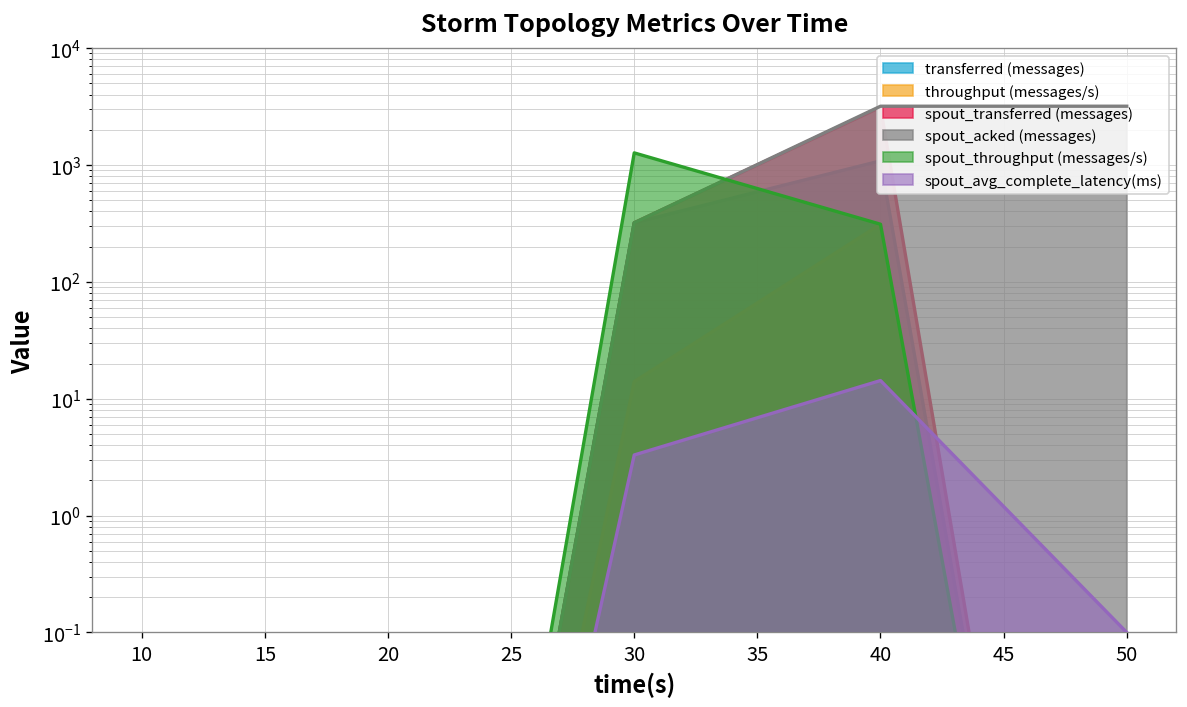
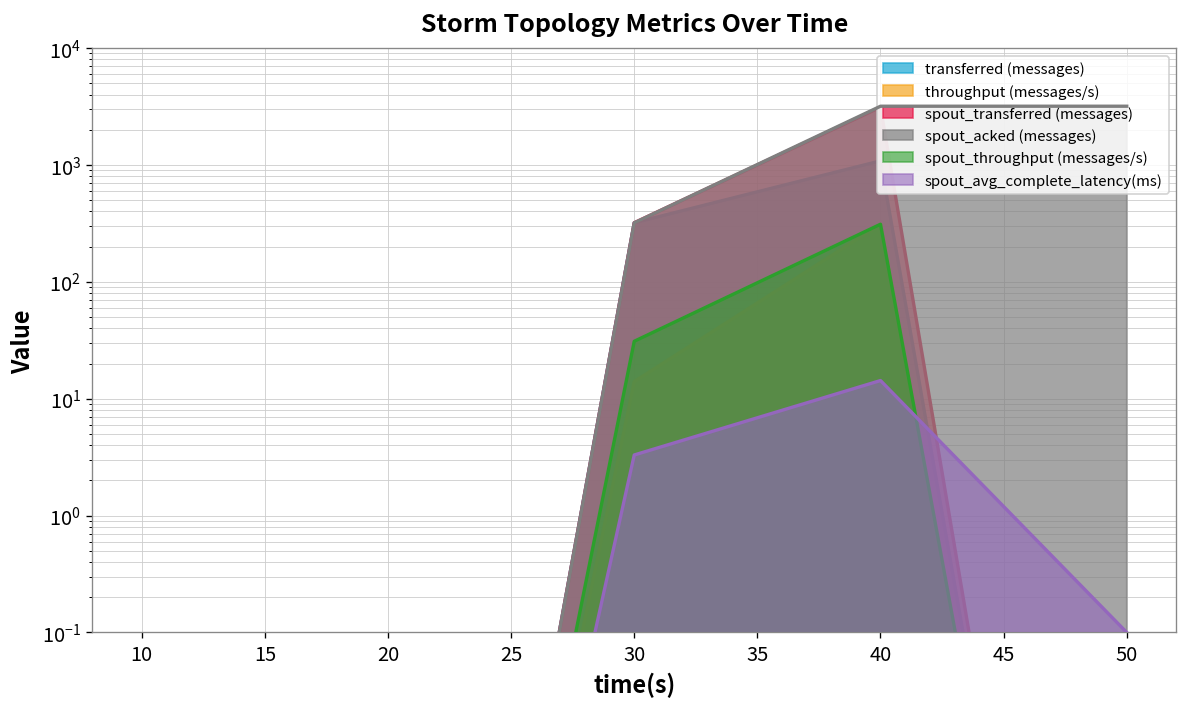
  {
    "throughput (messages/s)": {
      "30": 14
    },
    "spout_throughput (messages/s)": {
-     "30": 1300
+     "30": 31
    },
    "spout_avg_complete_latency(ms)": {
      "30": 3.3,
      "40": 14,
      "50": 0.10
    }
  }
